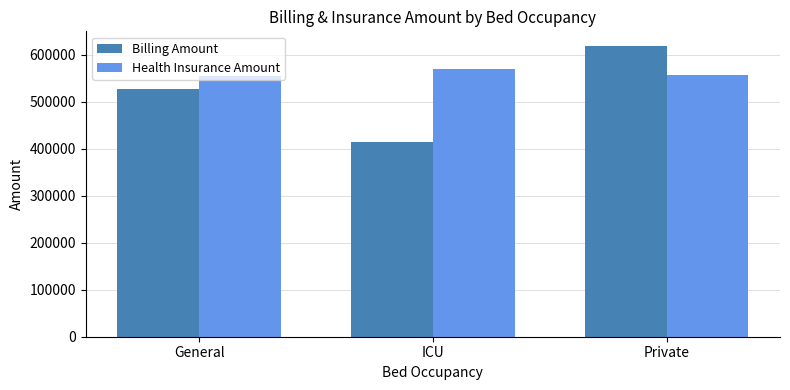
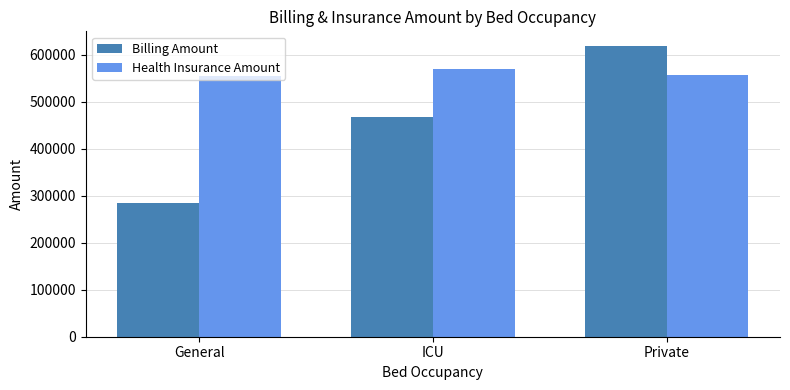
  {
    "Billing Amount": {
-     "General": 530000,
-     "ICU": 410000,
+     "General": 280000,
+     "ICU": 470000,
      "Private": 620000
    },
    "Health Insurance Amount": {
      "ICU": 570000,
      "Private": 560000
    }
  }
